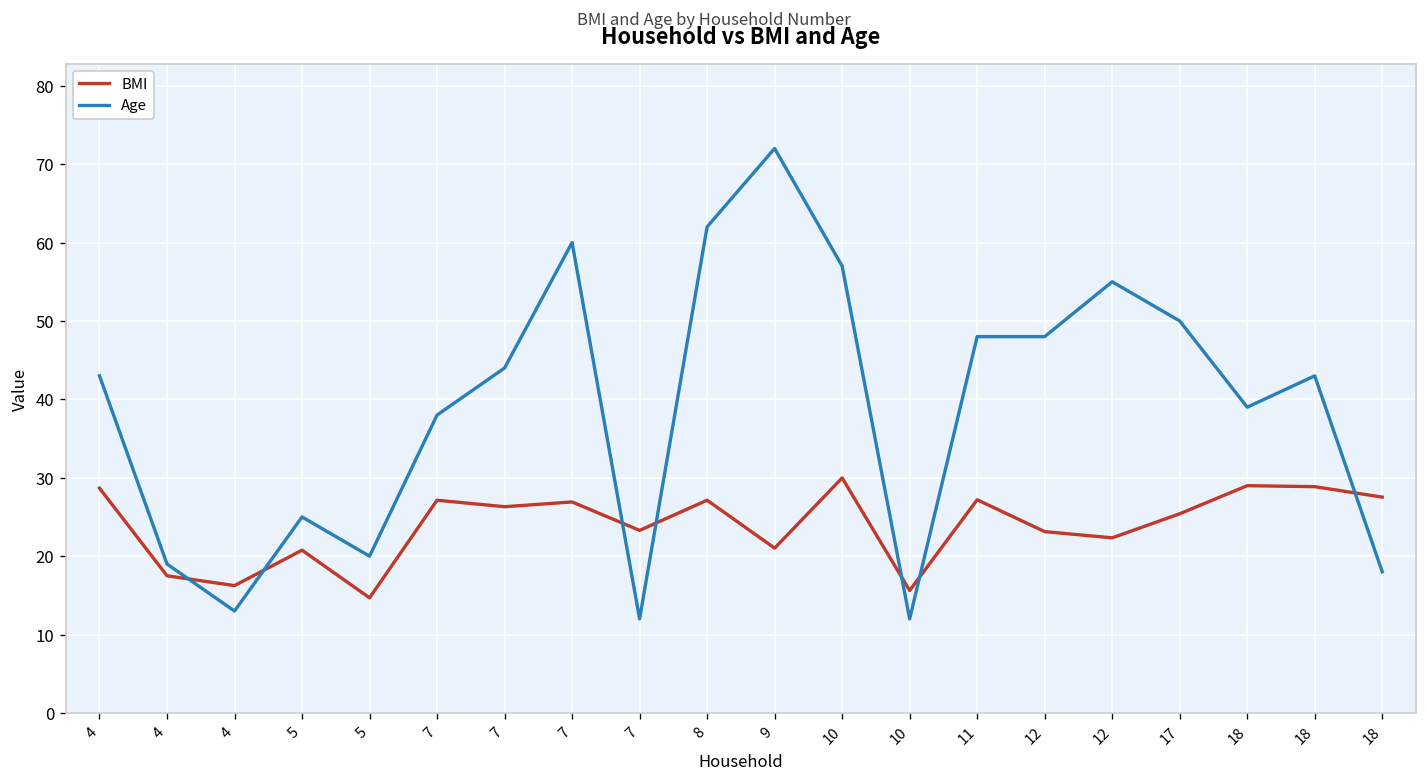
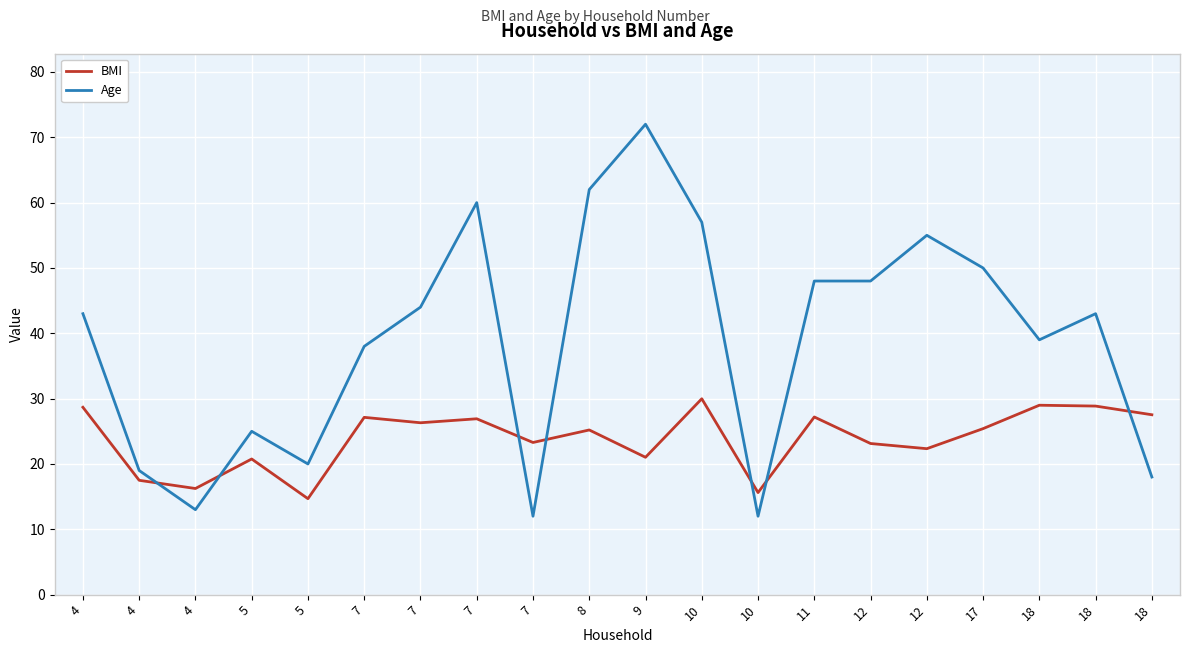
  {
    "BMI": {
-     "8": 27,
+     "8": 25,
      "9": 21,
      "11": 27,
      "17": 25
    },
    "Age": {
      "8": 62,
      "9": 72,
      "11": 48,
      "17": 50
    }
  }
